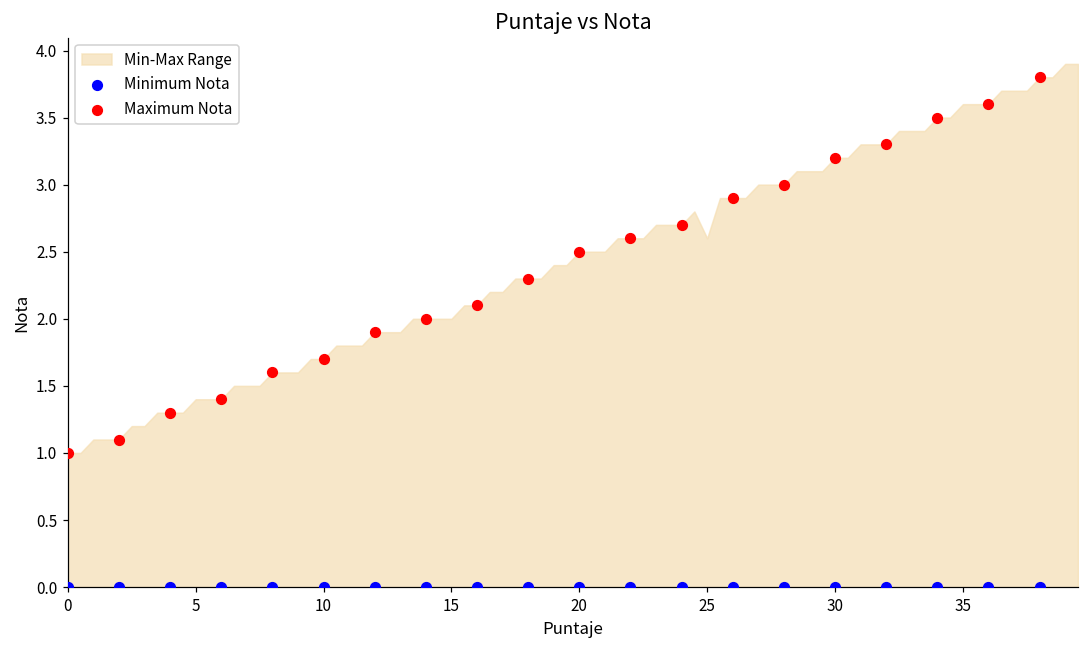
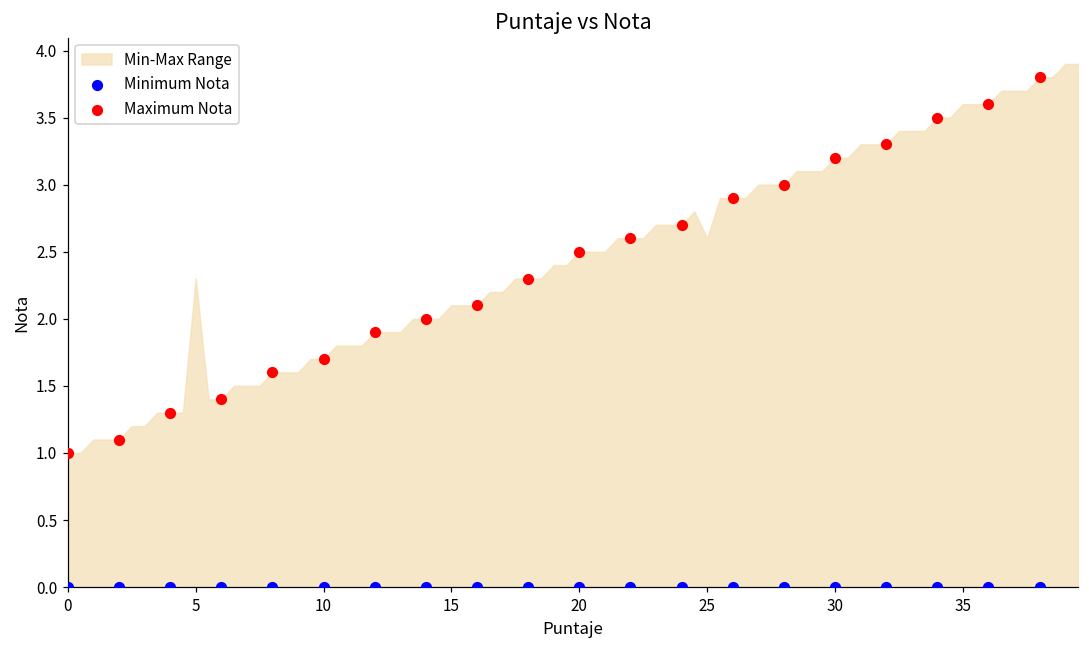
  {
    "Min-Max Range": {
-     "5": 1.4,
-     "15": 2.0,
+     "5": 2.3,
+     "15": 2.1,
      "25": 2.6,
      "35": 3.6
    }
  }
